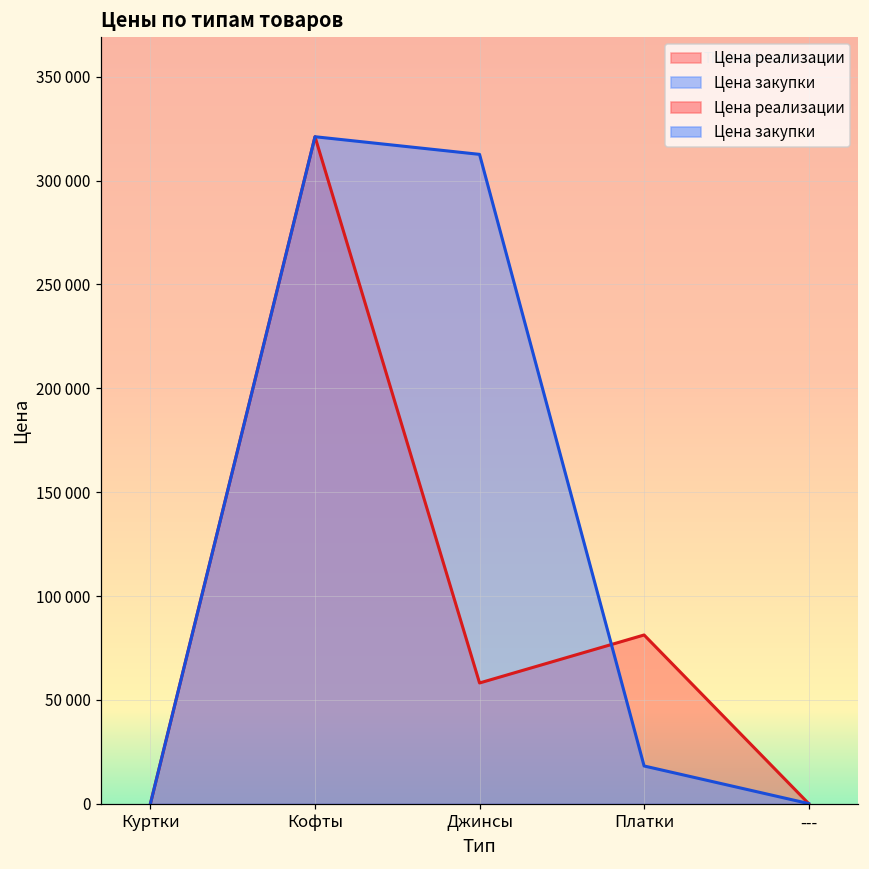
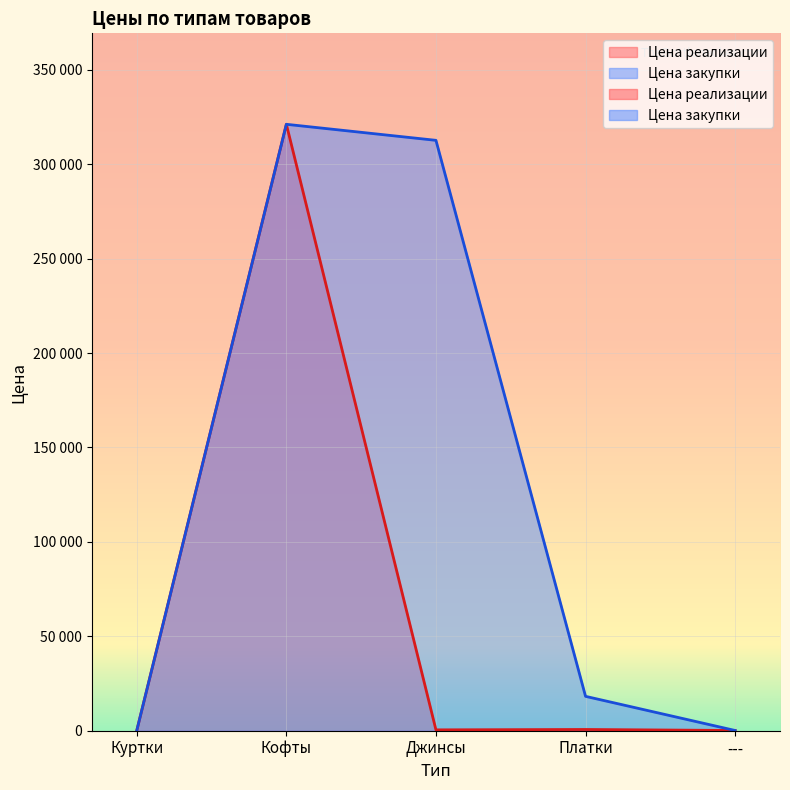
  {
    "Цена реализации": {
-     "Джинсы": 58000,
-     "Платки": 81000
+     "Джинсы": 0,
+     "Платки": 1000
    },
    "Цена закупки": {
      "Джинсы": 313000,
      "Платки": 18000
    }
  }
